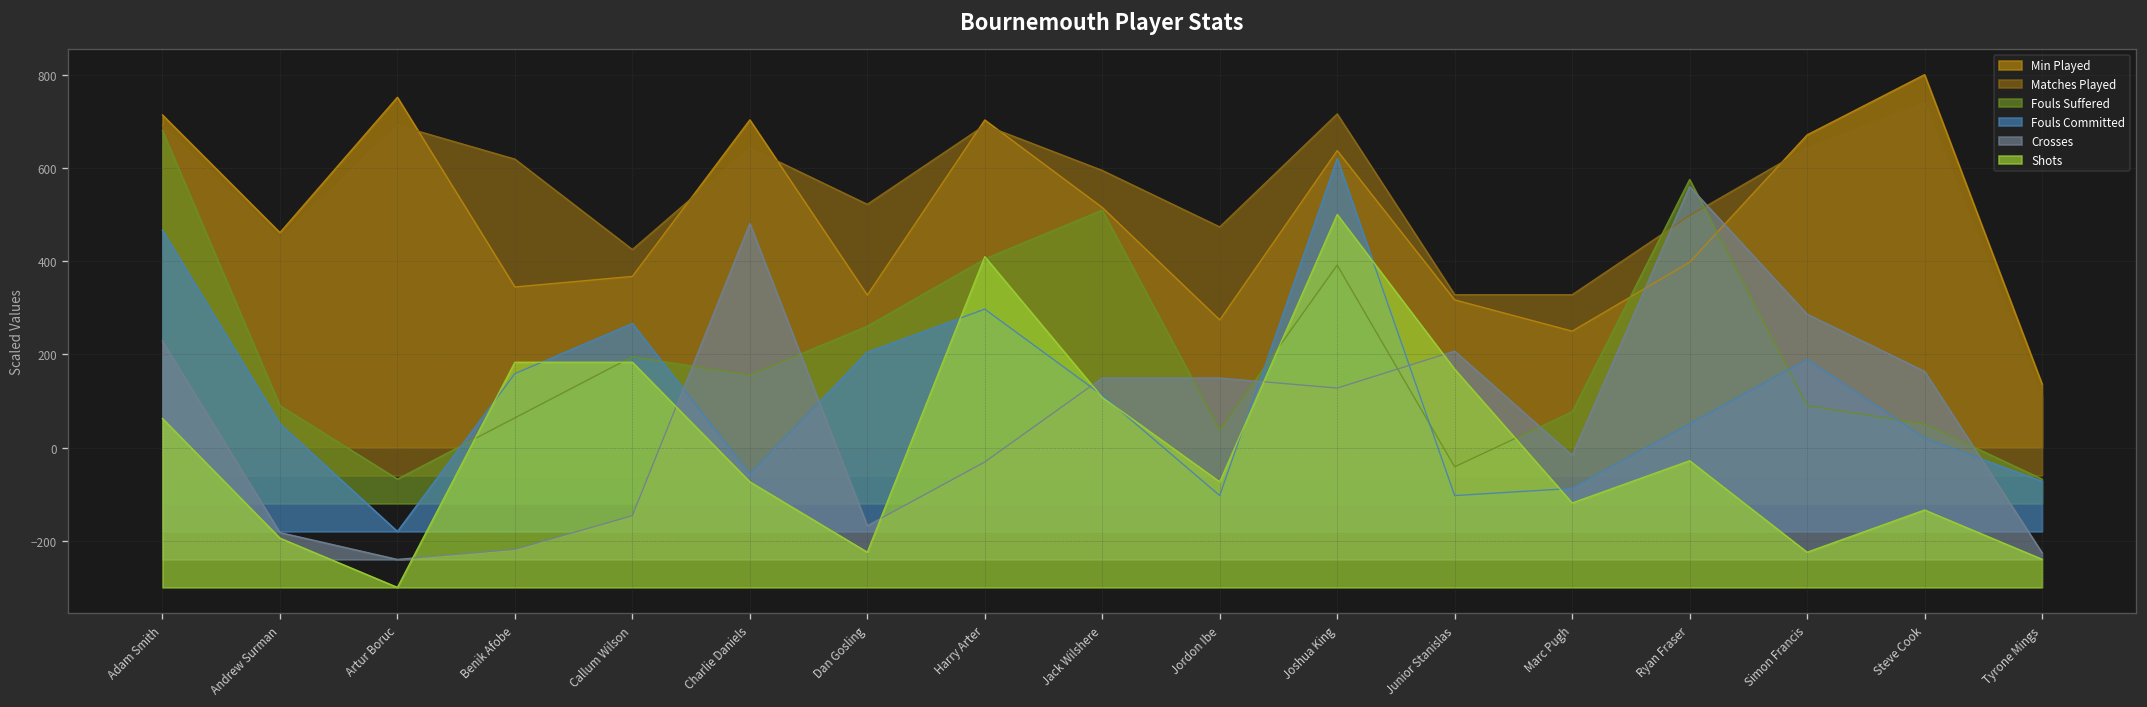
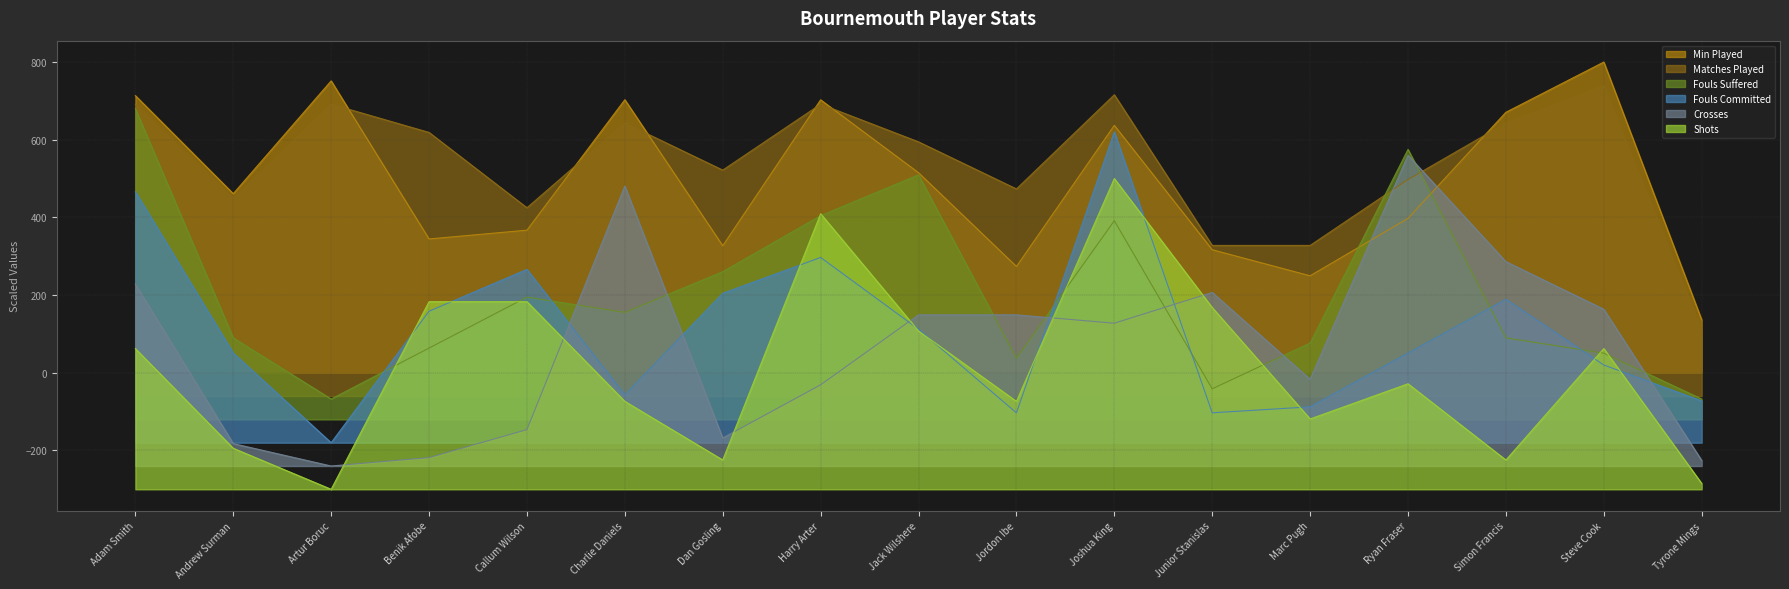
  {
    "Shots": {
      "Adam Smith": 60,
      "Andrew Surman": -190,
      "Artur Boruc": -300,
      "Benik Afobe": 180,
      "Callum Wilson": 180,
      "Charlie Daniels": -70,
      "Dan Gosling": -220,
      "Jordon Ibe": -70,
      "Joshua King": 500,
      "Junior Stanislas": 170,
      "Marc Pugh": -120,
      "Ryan Fraser": -30,
      "Simon Francis": -220,
-     "Steve Cook": -130,
-     "Tyrone Mings": -240
+     "Steve Cook": 60,
+     "Tyrone Mings": -280
    }
  }
